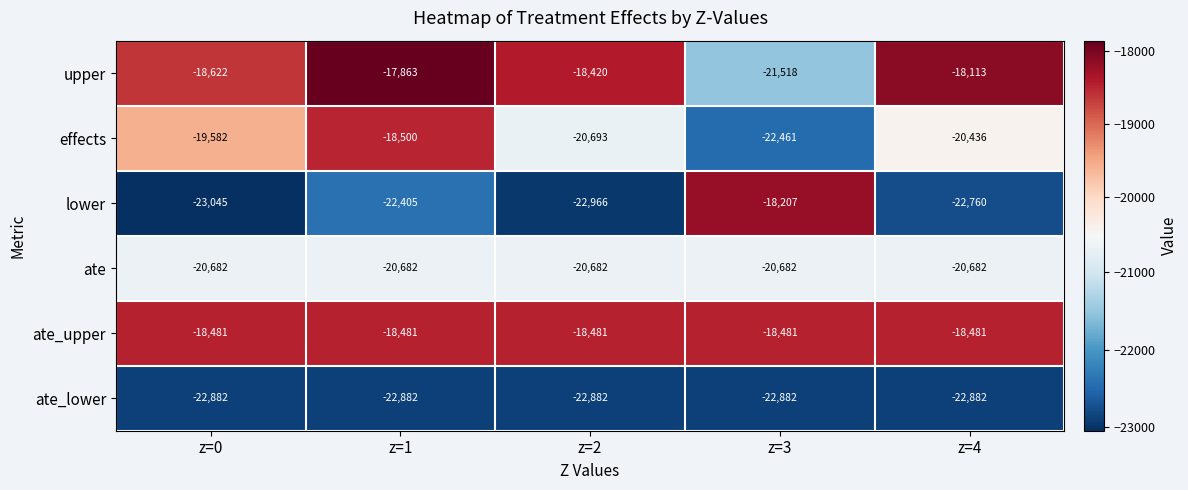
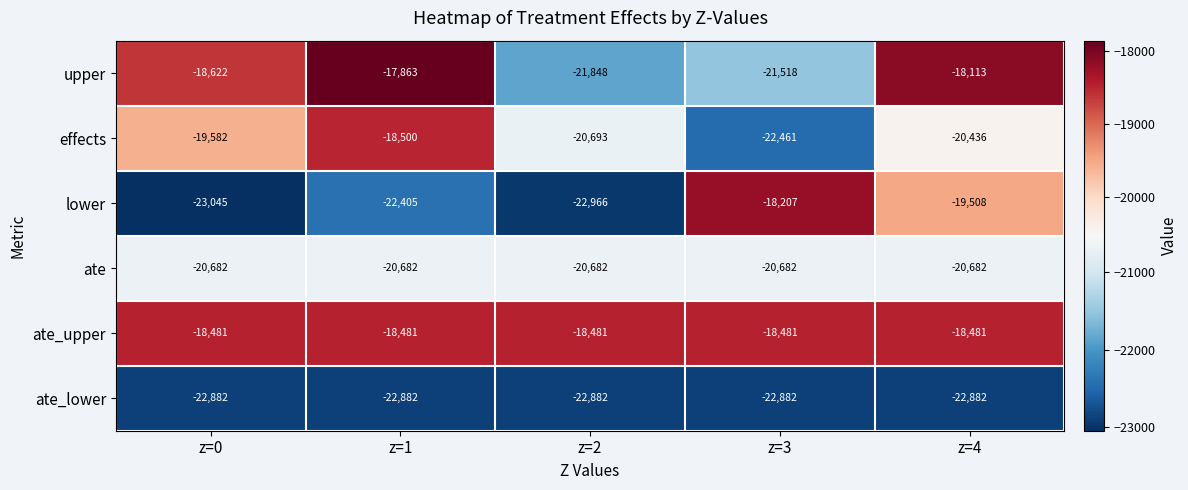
  {
    "upper": {
      "z=0": "-18,622",
      "z=1": "-17,863",
-     "z=2": "-18,420",
+     "z=2": "-21,848",
      "z=3": "-21,518",
      "z=4": "-18,113"
    },
    "effects": {
      "z=0": "-19,582",
      "z=1": "-18,500",
      "z=2": "-20,693",
      "z=3": "-22,461",
      "z=4": "-20,436"
    },
    "lower": {
      "z=0": "-23,045",
      "z=1": "-22,405",
      "z=2": "-22,966",
      "z=3": "-18,207",
-     "z=4": "-22,760"
+     "z=4": "-19,508"
    },
    "ate": {
      "z=0": "-20,682",
      "z=1": "-20,682",
      "z=2": "-20,682",
      "z=3": "-20,682",
      "z=4": "-20,682"
    },
    "ate_upper": {
      "z=0": "-18,481",
      "z=1": "-18,481",
      "z=2": "-18,481",
      "z=3": "-18,481",
      "z=4": "-18,481"
    },
    "ate_lower": {
      "z=0": "-22,882",
      "z=1": "-22,882",
      "z=2": "-22,882",
      "z=3": "-22,882",
      "z=4": "-22,882"
    }
  }
